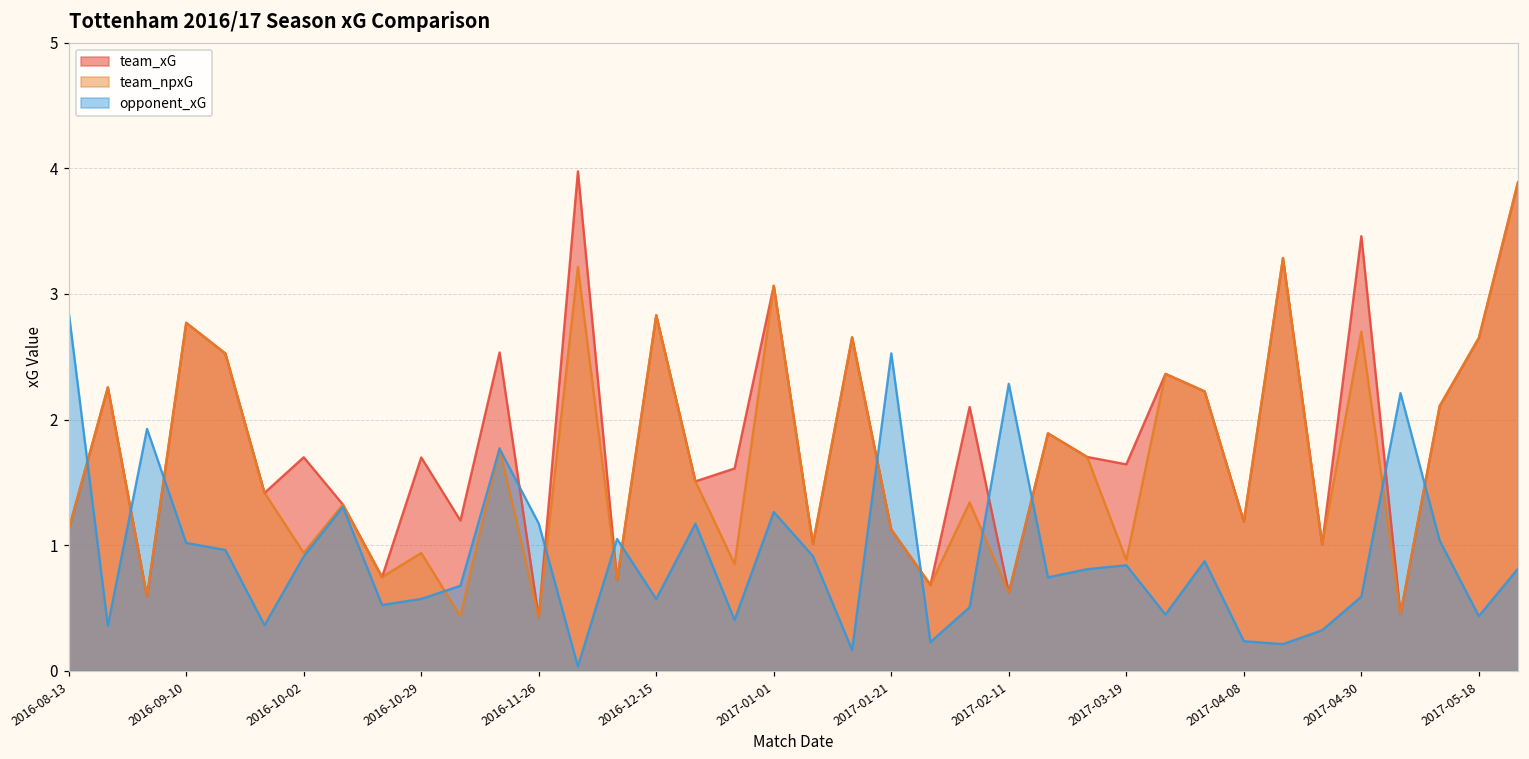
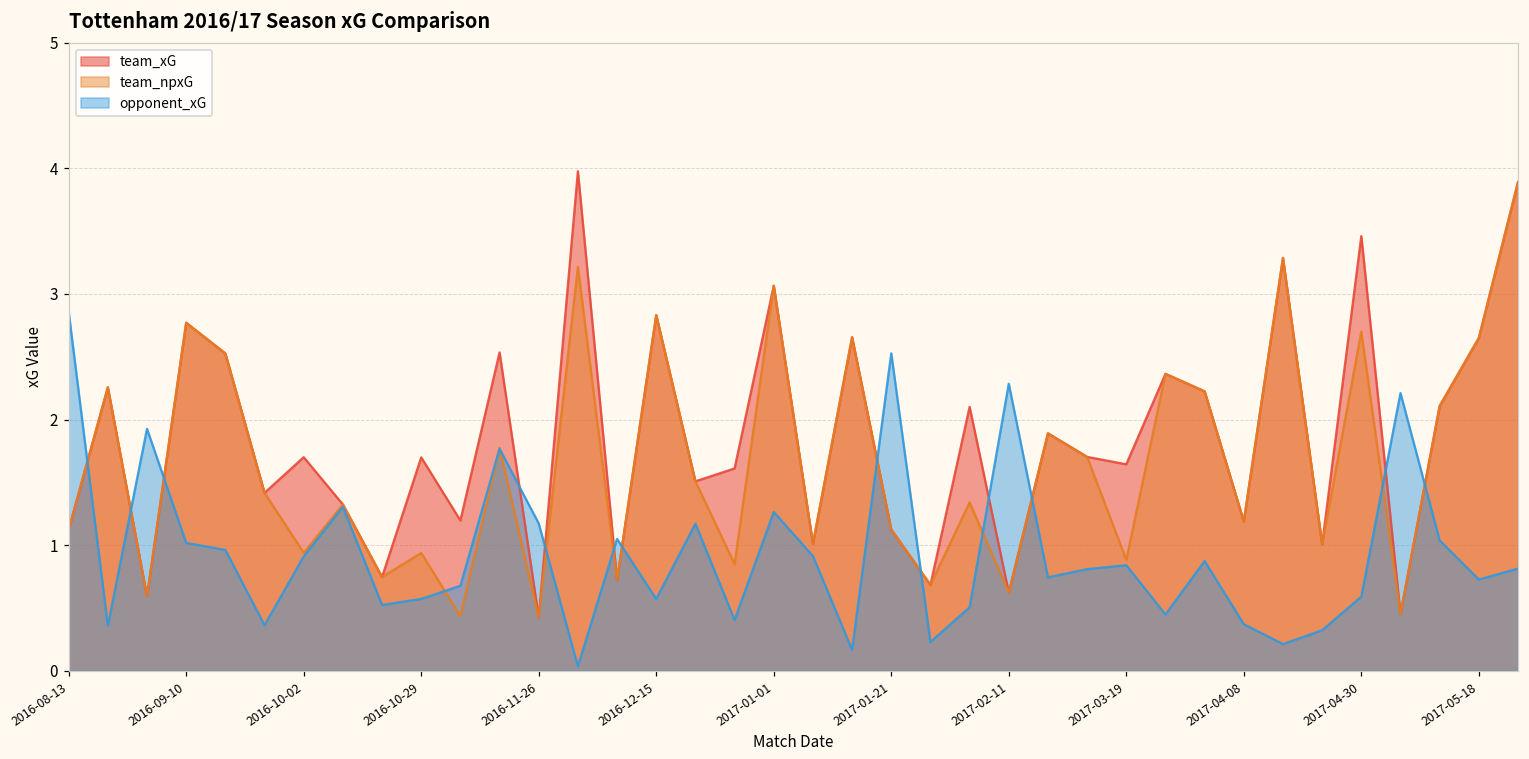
  {
    "opponent_xG": {
      "2016-08-13": 2.86,
      "2016-09-10": 1.02,
      "2016-10-02": 0.91,
      "2016-10-29": 0.57,
      "2016-11-26": 1.17,
      "2016-12-15": 0.57,
      "2017-01-01": 1.26,
      "2017-01-21": 2.53,
      "2017-02-11": 2.28,
      "2017-03-19": 0.84,
-     "2017-04-08": 0.23,
+     "2017-04-08": 0.37,
      "2017-04-30": 0.59,
-     "2017-05-18": 0.43
+     "2017-05-18": 0.73
    }
  }
